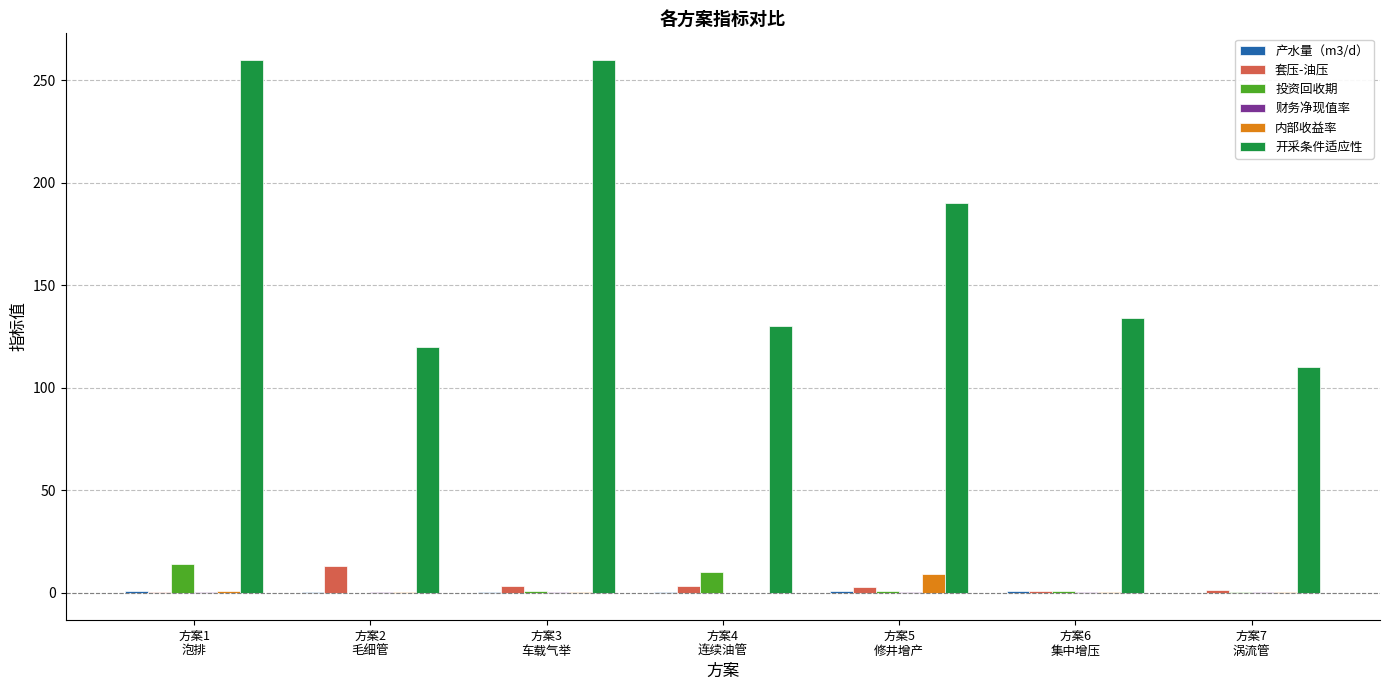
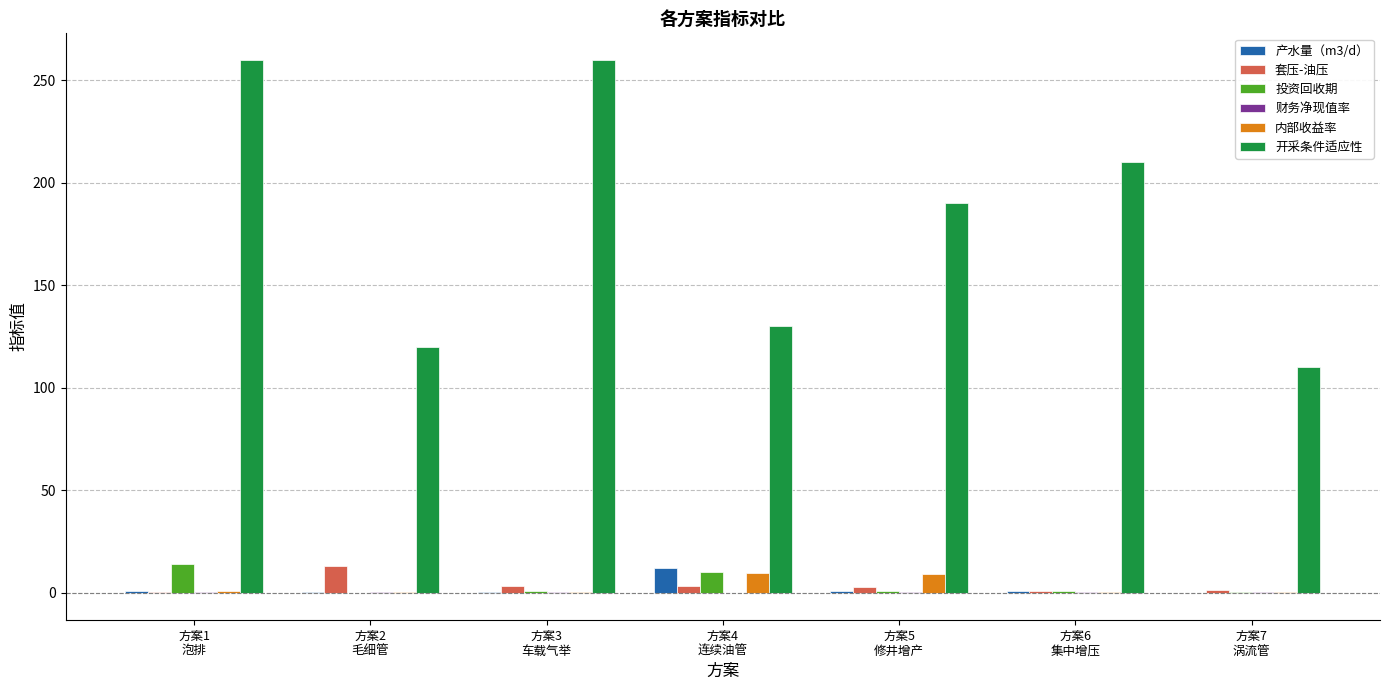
  {
    "产水量（m3/d）": {
-     "方案4 连续油管": 0,
+     "方案4 连续油管": 12,
      "方案7 涡流管": 0
    },
    "套压-油压": {
      "方案2 毛细管": 13,
      "方案3 车载气举": 3,
      "方案4 连续油管": 3,
      "方案5 修井增产": 3
    },
    "投资回收期": {
      "方案1 泡排": 14,
      "方案4 连续油管": 10
    },
    "内部收益率": {
-     "方案4 连续油管": 0,
+     "方案4 连续油管": 9,
      "方案5 修井增产": 9
    },
    "开采条件适应性": {
      "方案1 泡排": 260,
      "方案2 毛细管": 120,
      "方案3 车载气举": 260,
      "方案4 连续油管": 130,
      "方案5 修井增产": 190,
-     "方案6 集中增压": 134,
+     "方案6 集中增压": 210,
      "方案7 涡流管": 110
    }
  }
